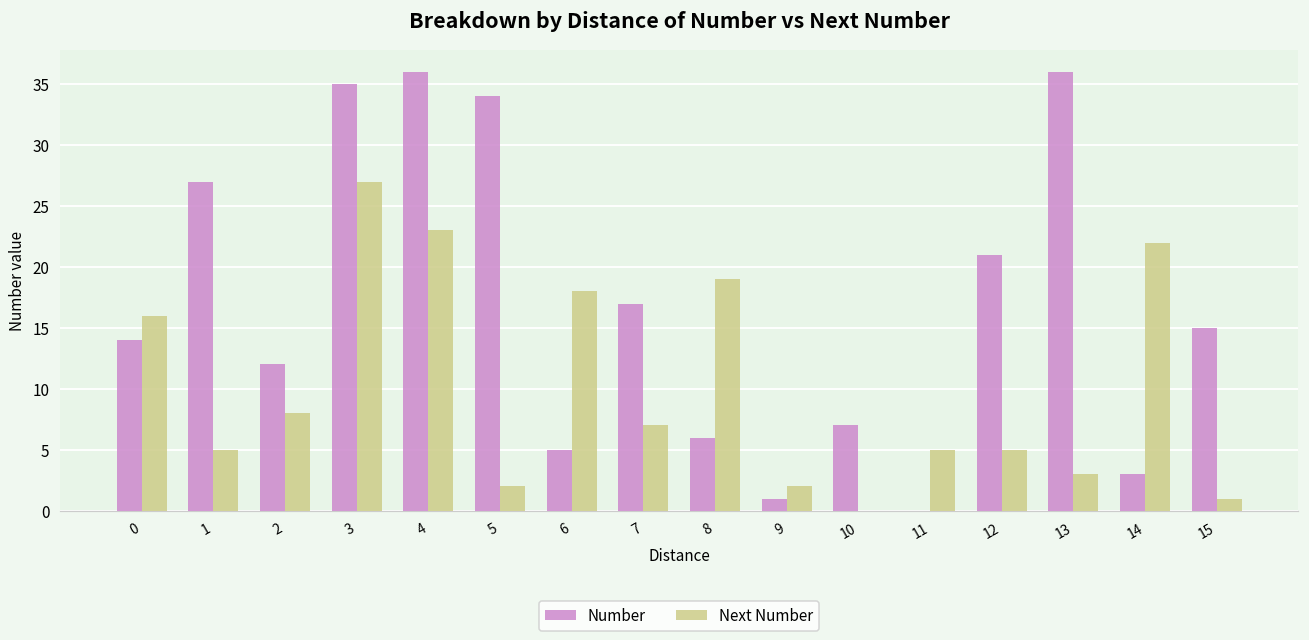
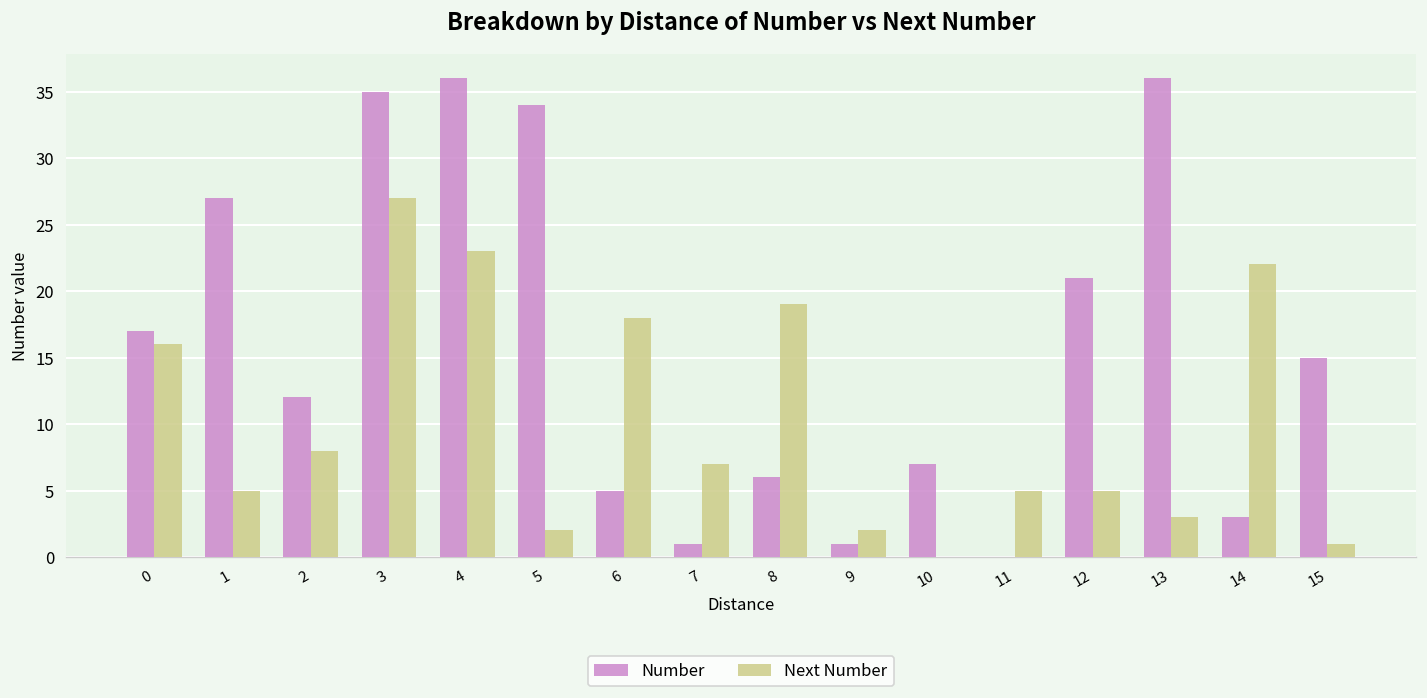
  {
    "Number": {
-     "0": 14,
+     "0": 17,
      "1": 27,
      "2": 12,
      "3": 35,
      "4": 36,
      "5": 34,
      "6": 5,
-     "7": 17,
+     "7": 1,
      "8": 6,
      "9": 1,
      "10": 7,
      "11": 0,
      "12": 21,
      "13": 36,
      "14": 3,
      "15": 15
    },
    "Next Number": {
      "0": 16,
      "1": 5,
      "2": 8,
      "3": 27,
      "4": 23,
      "5": 2,
      "6": 18,
      "7": 7,
      "8": 19,
      "9": 2,
      "10": 0,
      "11": 5,
      "12": 5,
      "13": 3,
      "14": 22,
      "15": 1
    }
  }
